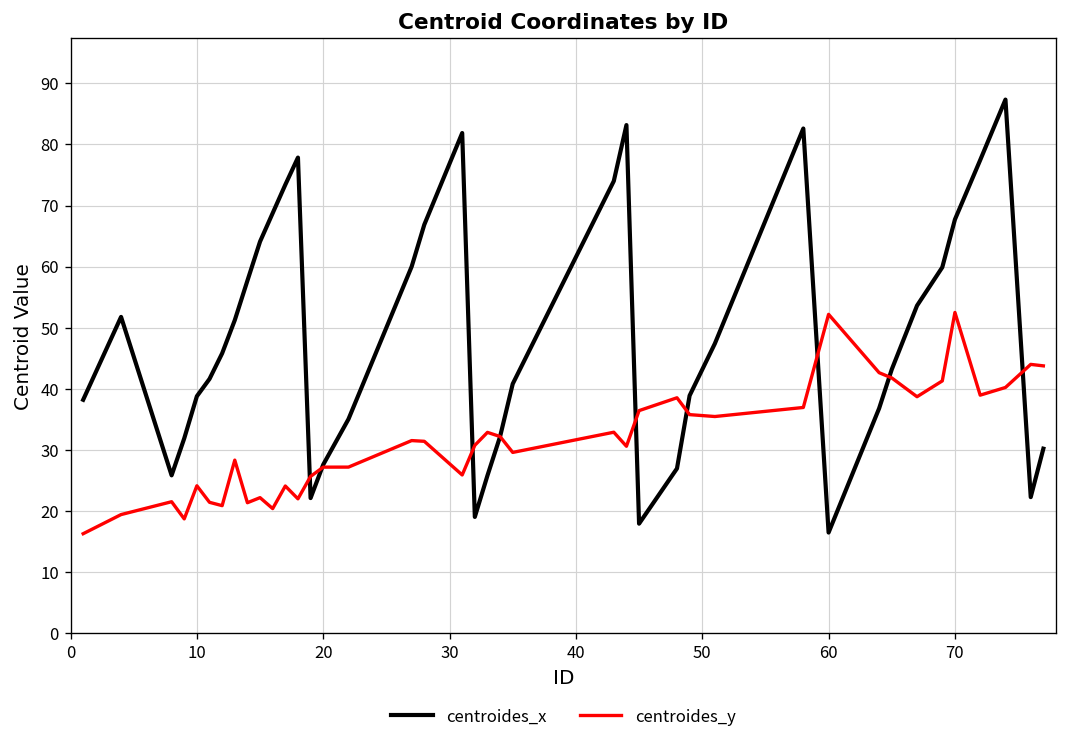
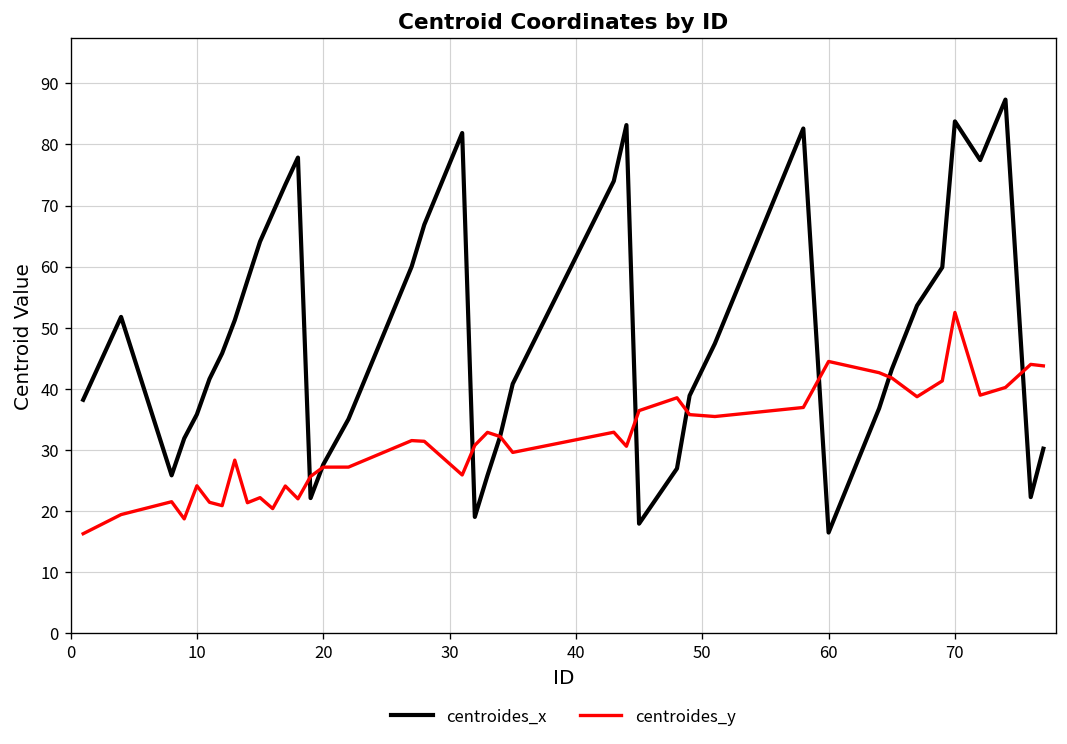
  {
    "centroides_x": {
-     "10": 39,
+     "10": 36,
      "60": 16,
-     "70": 68
+     "70": 84
    },
    "centroides_y": {
      "10": 24,
-     "60": 52,
+     "60": 44,
      "70": 53
    }
  }
